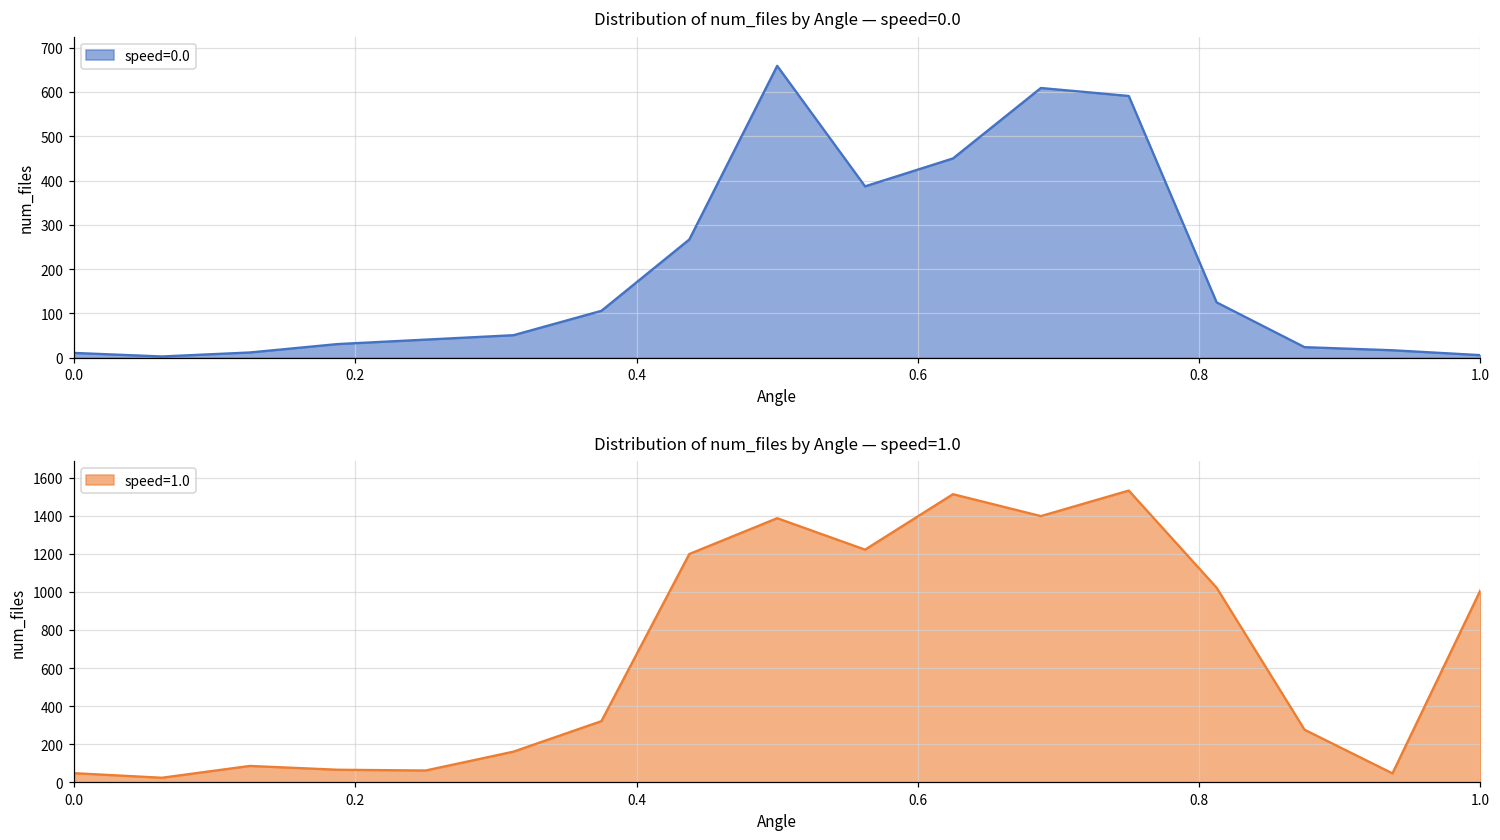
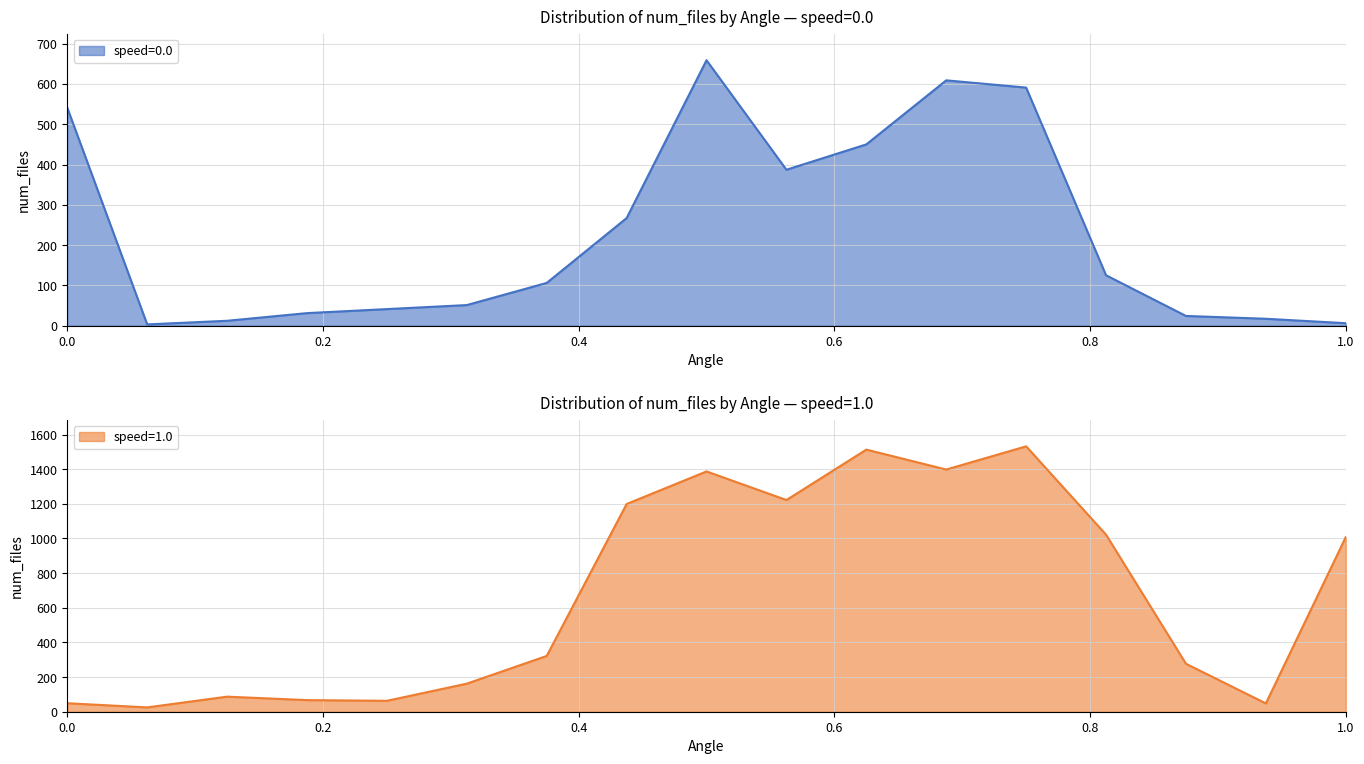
  {
    "Distribution of num_files by Angle — speed=0.0": {
-     "0.0": 10,
+     "0.0": 540,
      "1.0": 10
    },
    "Distribution of num_files by Angle — speed=1.0": {
      "0.0": 50,
      "1.0": 1010
    }
  }
